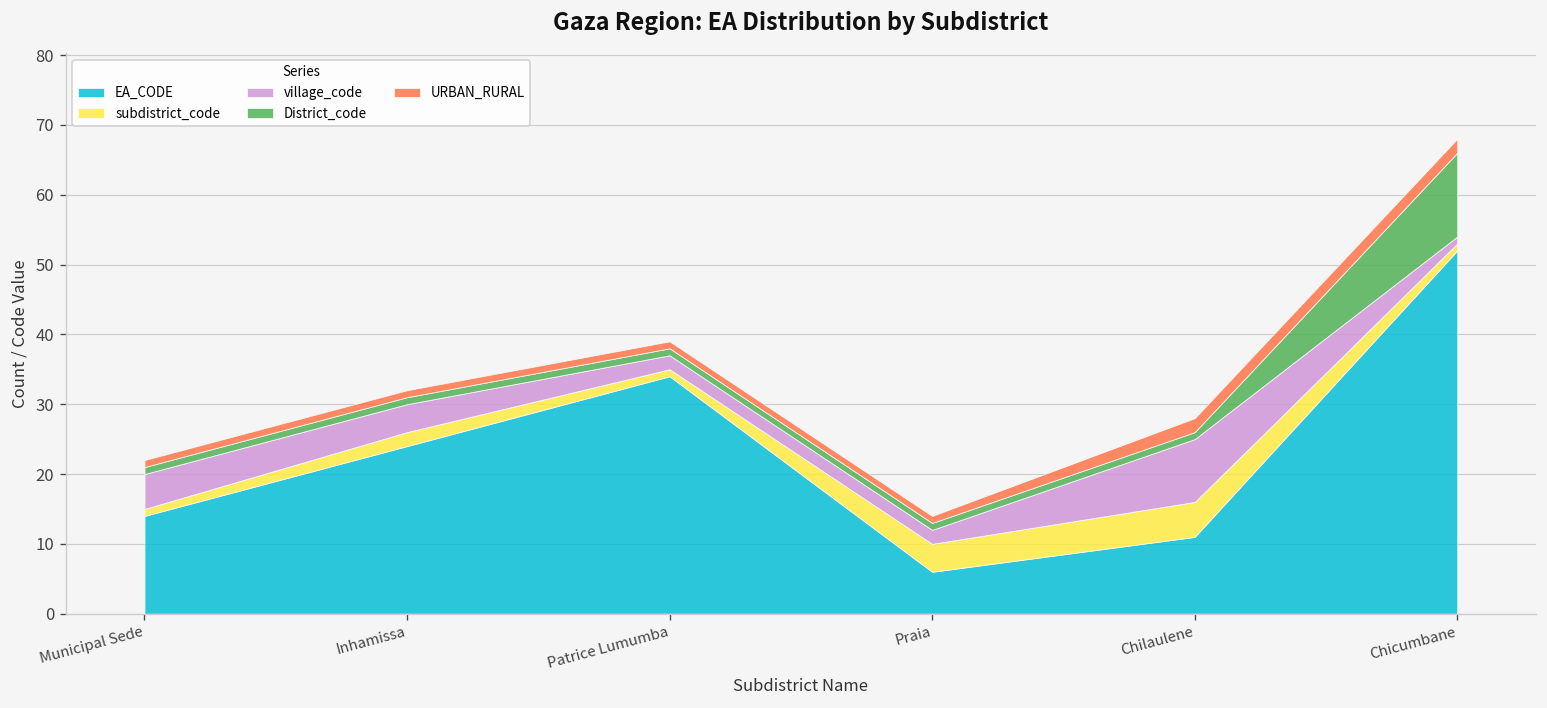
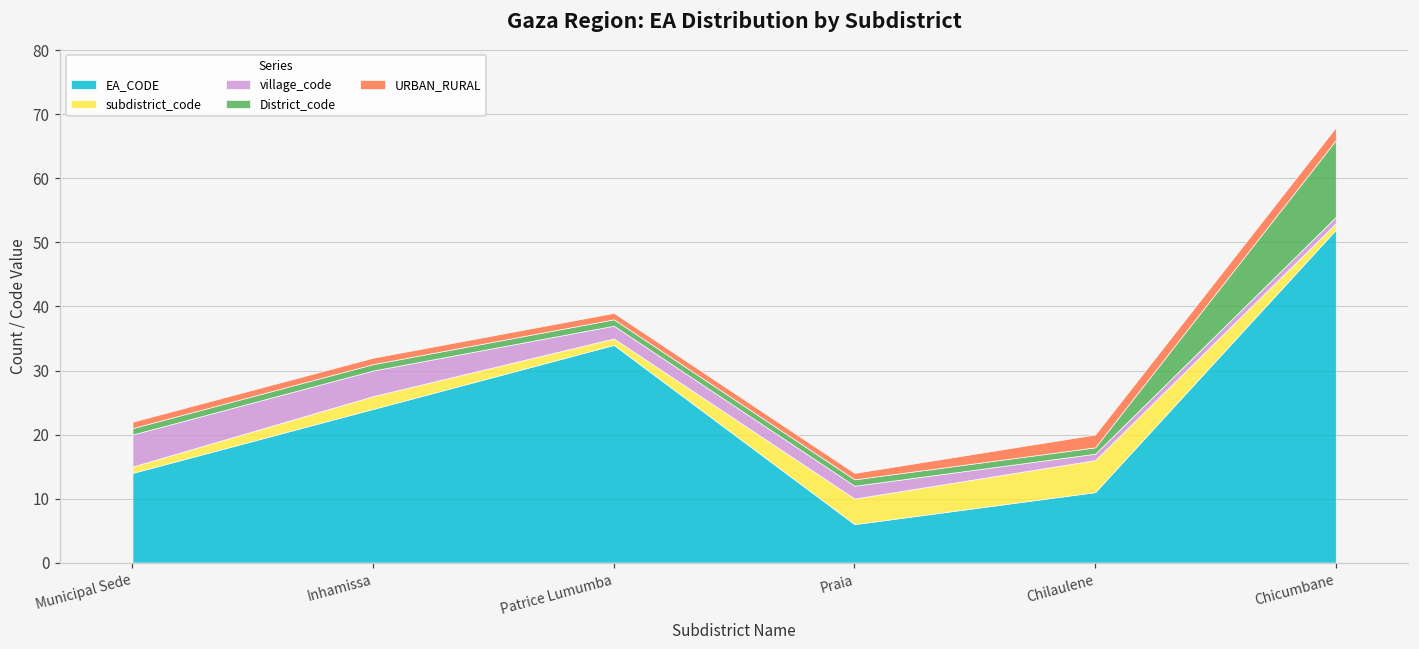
  {
    "EA_CODE": {
      "Municipal Sede": 14,
      "Inhamissa": 24,
      "Patrice Lumumba": 34,
      "Praia": 6,
      "Chilaulene": 11,
      "Chicumbane": 52
    },
    "subdistrict_code": {
      "Municipal Sede": 1,
      "Inhamissa": 2,
      "Patrice Lumumba": 1,
      "Praia": 4,
      "Chilaulene": 5,
      "Chicumbane": 1
    },
    "village_code": {
      "Municipal Sede": 5,
      "Inhamissa": 4,
      "Patrice Lumumba": 2,
      "Praia": 2,
-     "Chilaulene": 9,
+     "Chilaulene": 1,
      "Chicumbane": 1
    },
    "District_code": {
      "Municipal Sede": 1,
      "Inhamissa": 1,
      "Patrice Lumumba": 1,
      "Praia": 1,
      "Chilaulene": 1,
      "Chicumbane": 12
    },
    "URBAN_RURAL": {
      "Municipal Sede": 1,
      "Inhamissa": 1,
      "Patrice Lumumba": 1,
      "Praia": 1,
      "Chilaulene": 2,
      "Chicumbane": 2
    }
  }
